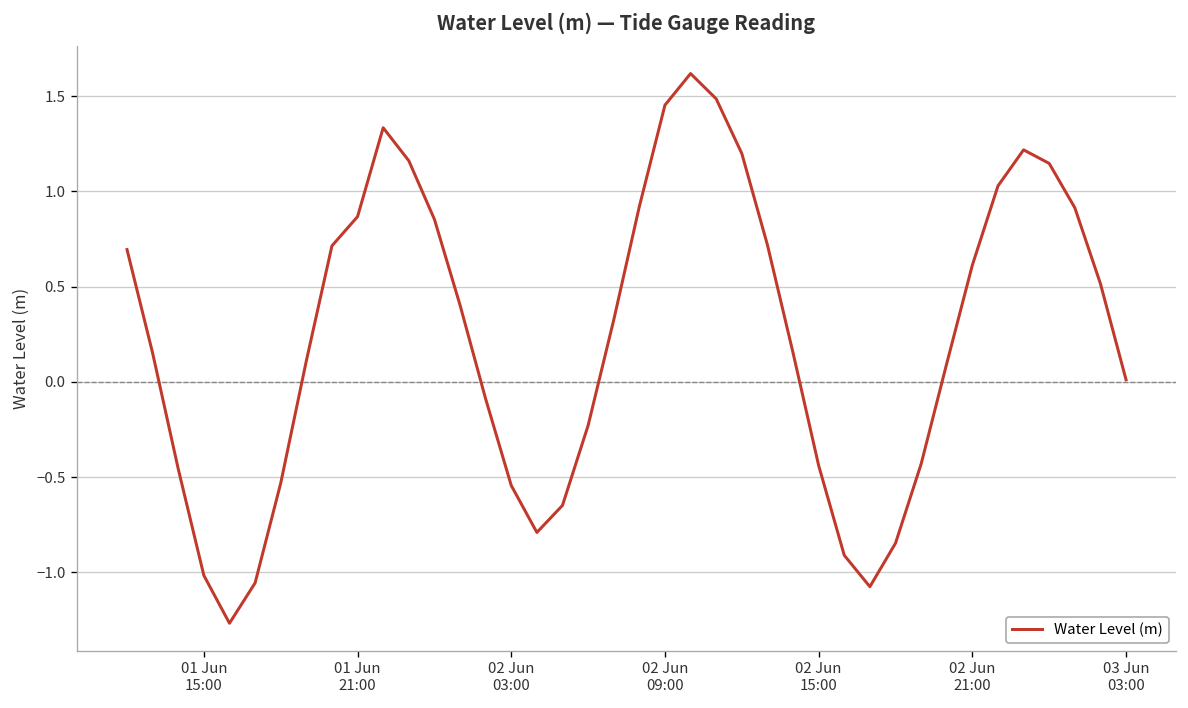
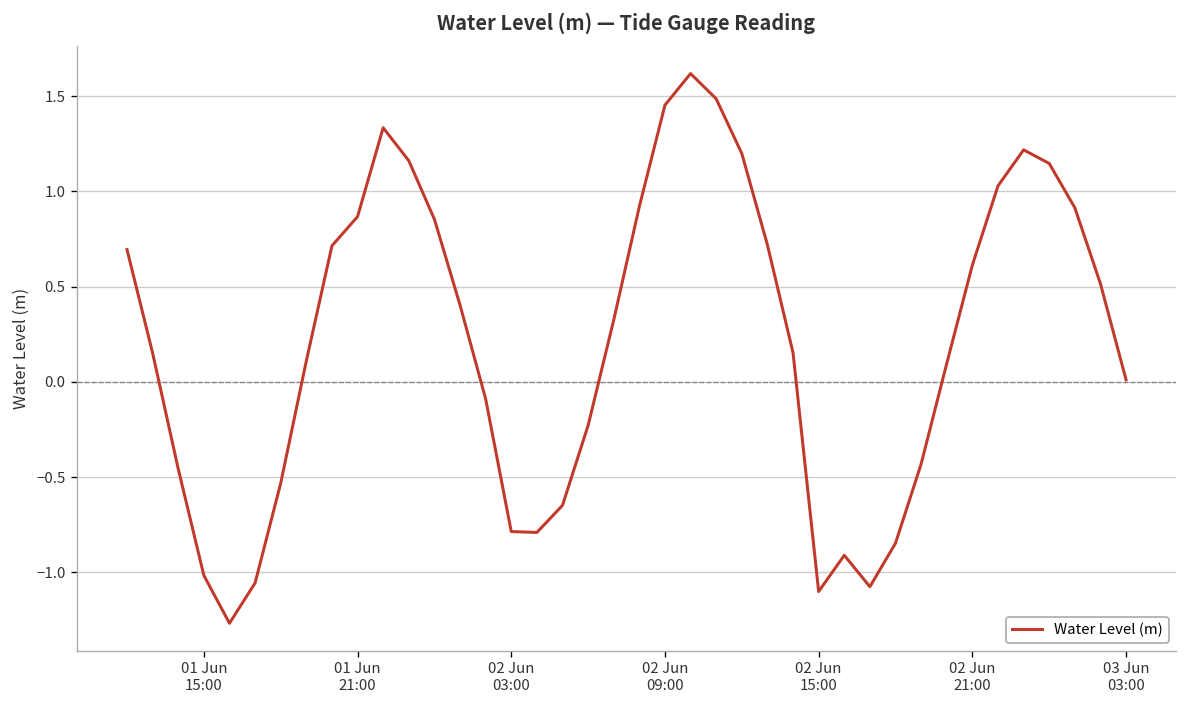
  {
    "01 Jun 15:00": -1.02,
    "01 Jun 21:00": 0.87,
-   "02 Jun 03:00": -0.54,
+   "02 Jun 03:00": -0.79,
    "02 Jun 09:00": 1.45,
-   "02 Jun 15:00": -0.44,
+   "02 Jun 15:00": -1.10,
    "02 Jun 21:00": 0.61,
    "03 Jun 03:00": 0.01
  }
